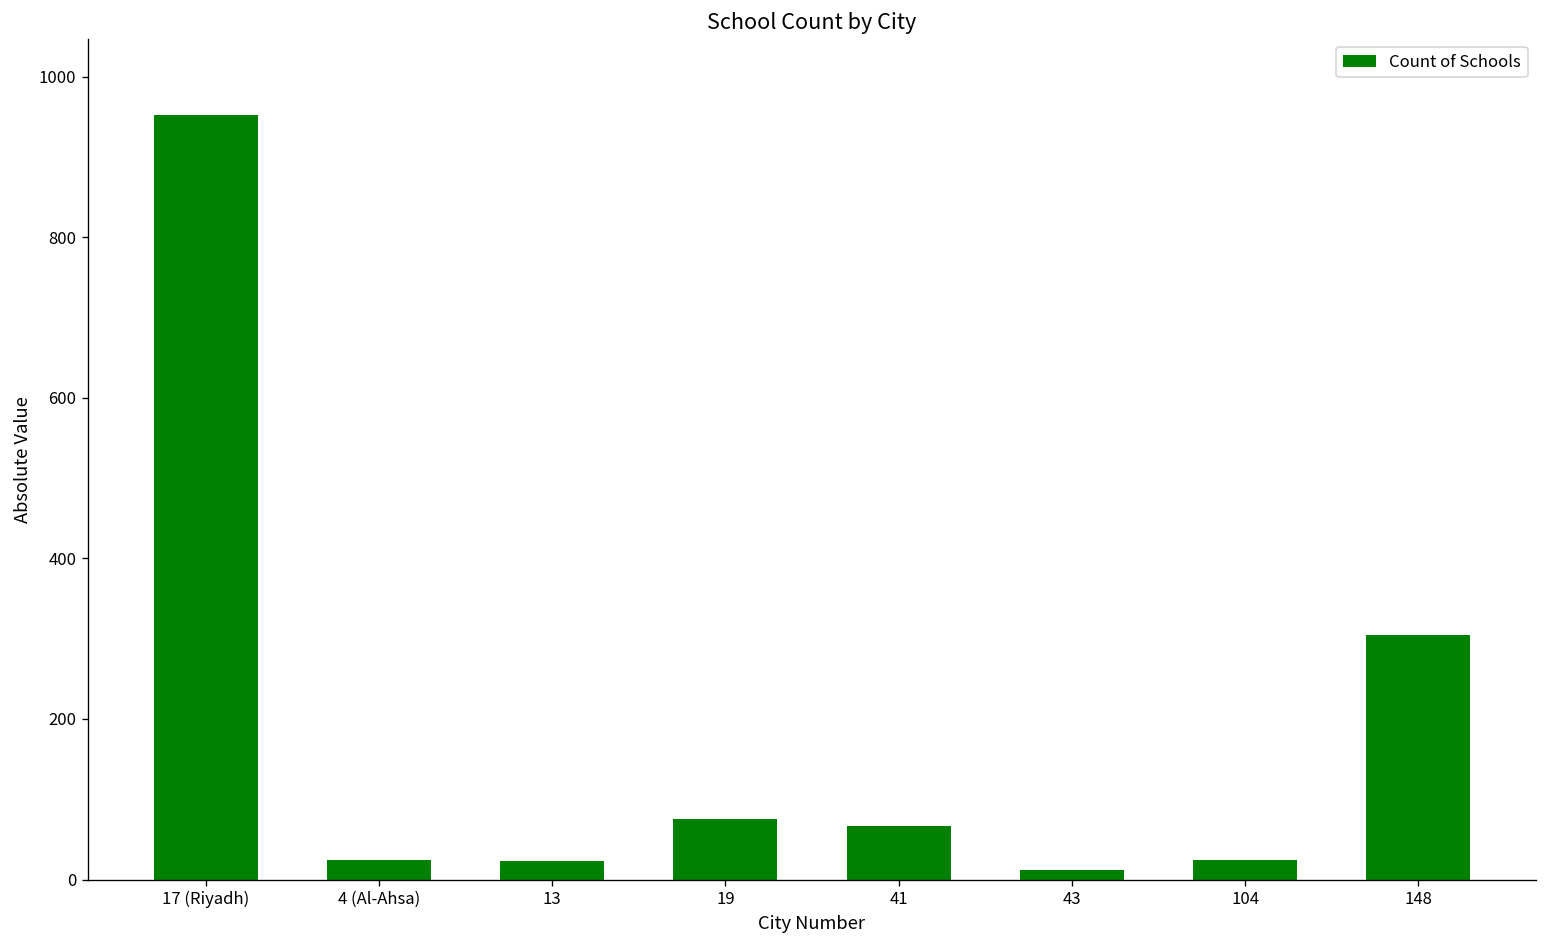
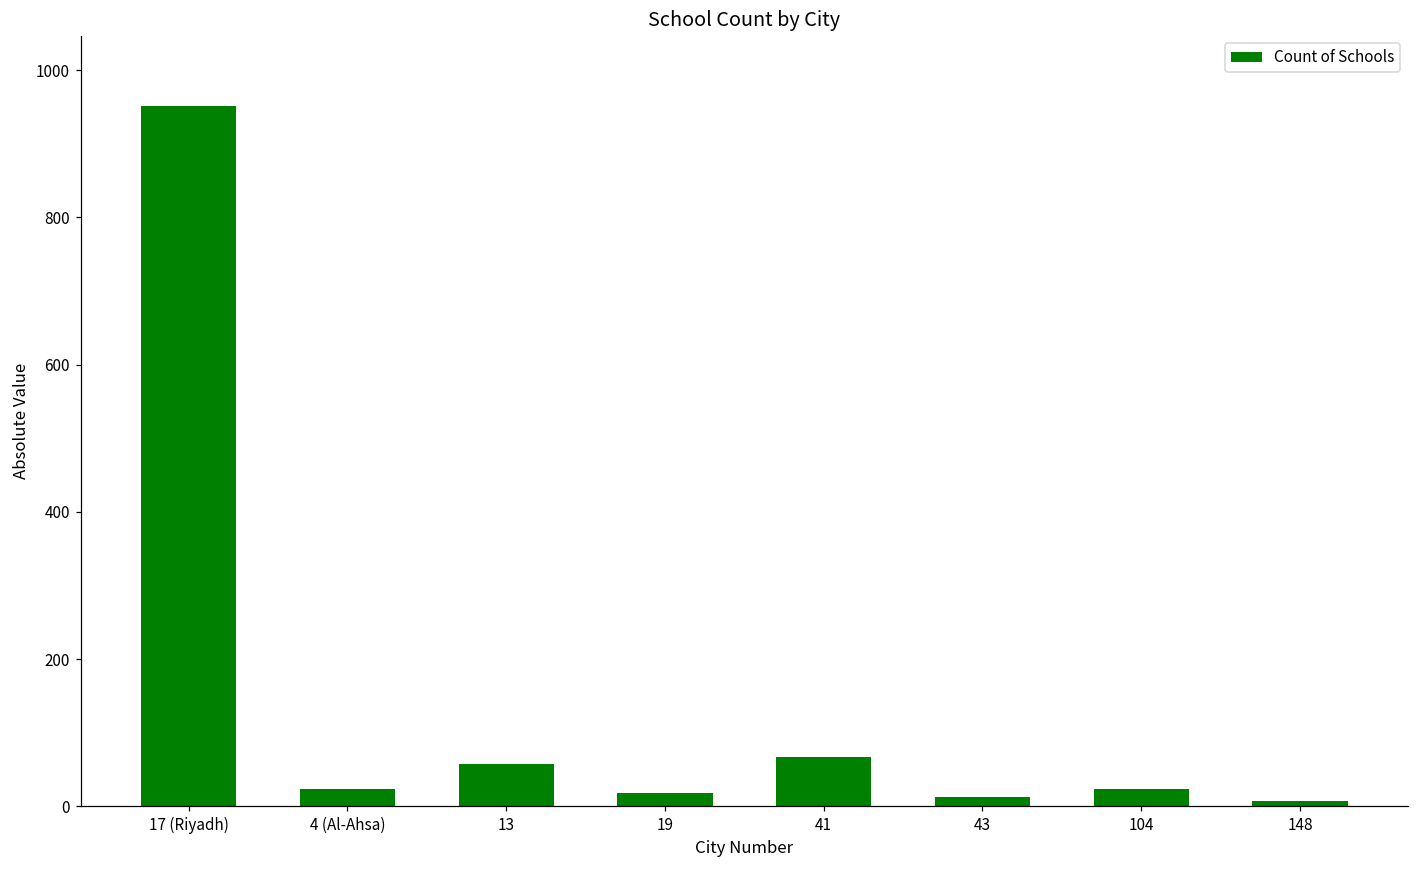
  {
    "17 (Riyadh)": 950,
    "4 (Al-Ahsa)": 20,
-   "13": 20,
-   "19": 80,
+   "13": 60,
+   "19": 20,
    "41": 70,
    "43": 10,
    "104": 20,
-   "148": 310
+   "148": 10
  }
